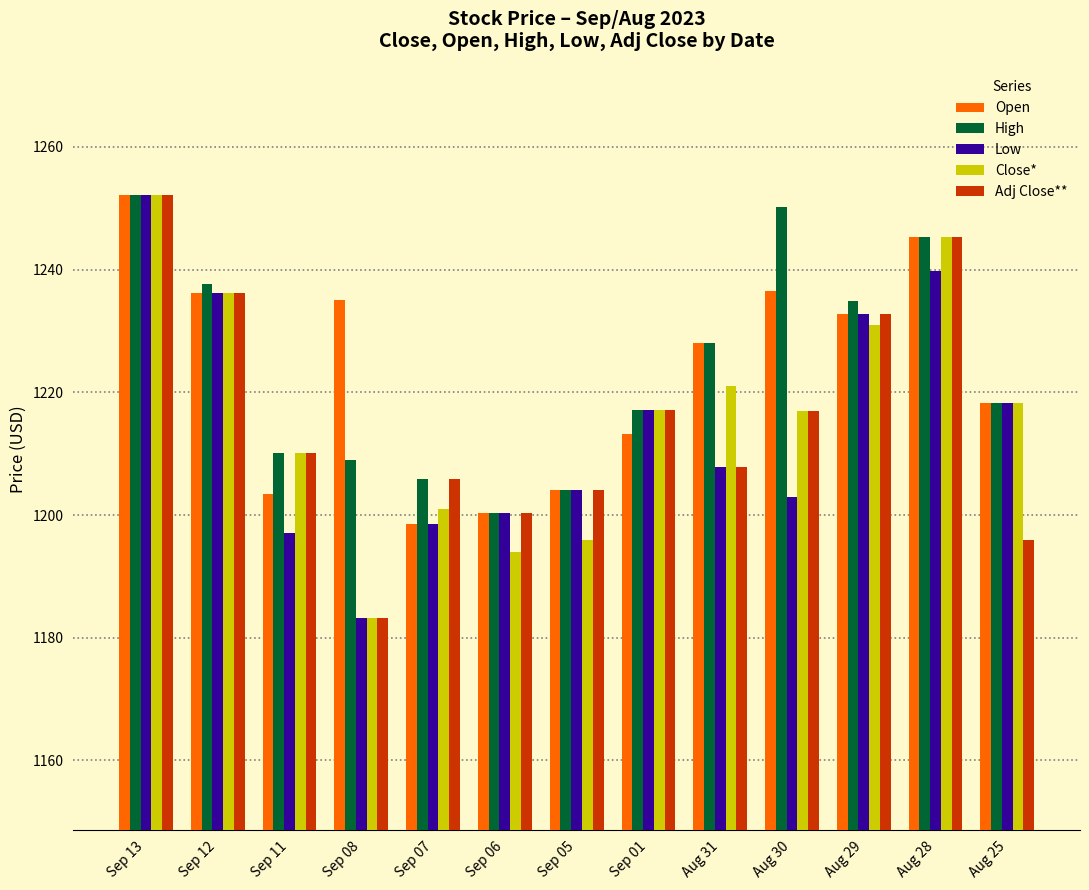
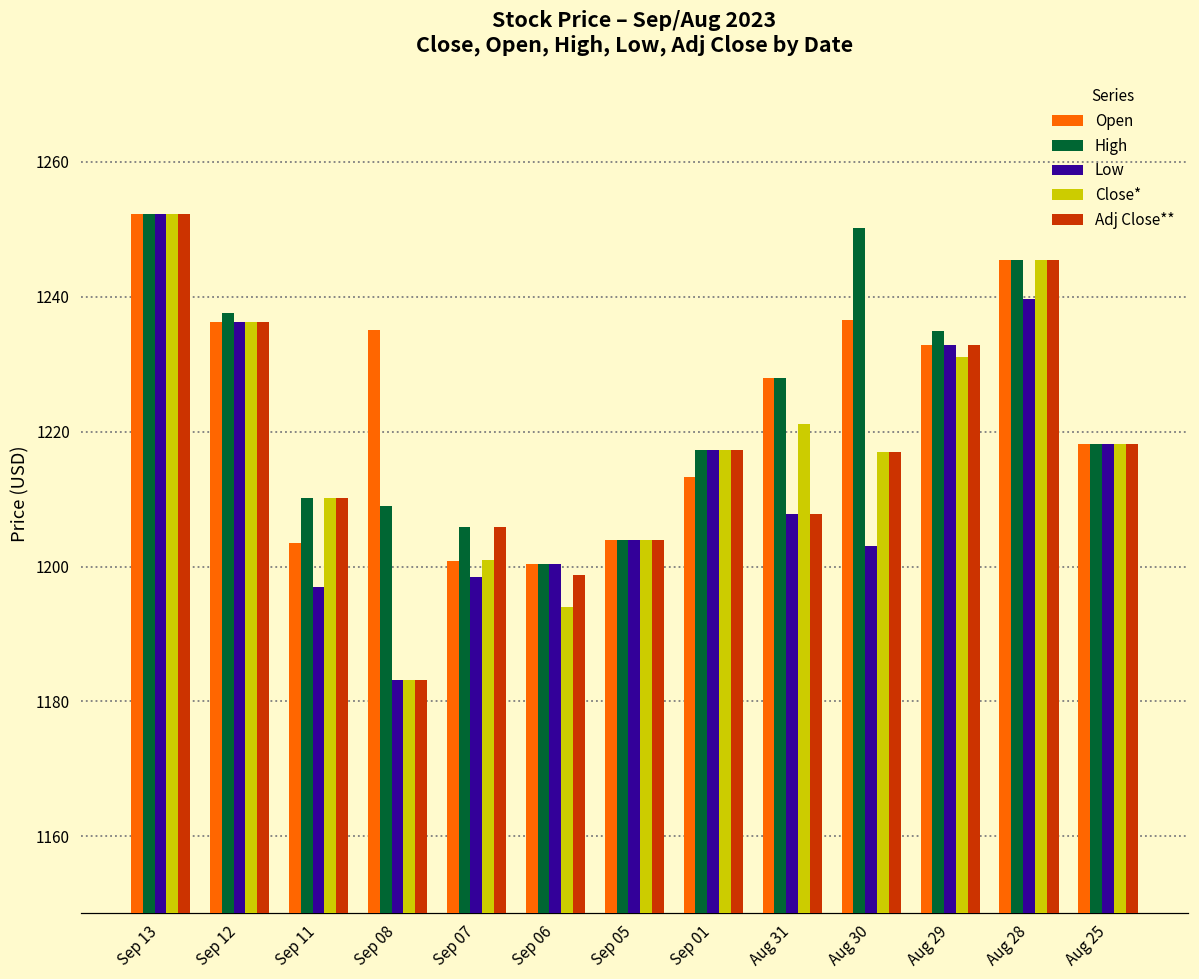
  {
    "Open": {
      "Sep 13": 1252,
      "Sep 12": 1236,
      "Sep 11": 1204,
      "Sep 08": 1235,
-     "Sep 07": 1199,
+     "Sep 07": 1201,
      "Sep 06": 1200,
      "Sep 05": 1204,
      "Sep 01": 1213,
      "Aug 31": 1228,
      "Aug 30": 1237,
      "Aug 29": 1233,
      "Aug 28": 1245,
      "Aug 25": 1218
    },
    "High": {
      "Sep 13": 1252,
      "Sep 12": 1238,
      "Sep 11": 1210,
      "Sep 08": 1209,
      "Sep 07": 1206,
      "Sep 06": 1200,
      "Sep 05": 1204,
      "Sep 01": 1217,
      "Aug 31": 1228,
      "Aug 30": 1250,
      "Aug 29": 1235,
      "Aug 28": 1245,
      "Aug 25": 1218
    },
    "Low": {
      "Sep 13": 1252,
      "Sep 12": 1236,
      "Sep 11": 1197,
      "Sep 08": 1183,
      "Sep 07": 1199,
      "Sep 06": 1200,
      "Sep 05": 1204,
      "Sep 01": 1217,
      "Aug 31": 1208,
      "Aug 30": 1203,
      "Aug 29": 1233,
      "Aug 28": 1240,
      "Aug 25": 1218
    },
    "Close*": {
      "Sep 13": 1252,
      "Sep 12": 1236,
      "Sep 11": 1210,
      "Sep 08": 1183,
      "Sep 07": 1201,
      "Sep 06": 1194,
-     "Sep 05": 1196,
+     "Sep 05": 1204,
      "Sep 01": 1217,
      "Aug 31": 1221,
      "Aug 30": 1217,
      "Aug 29": 1231,
      "Aug 28": 1245,
      "Aug 25": 1218
    },
    "Adj Close**": {
      "Sep 13": 1252,
      "Sep 12": 1236,
      "Sep 11": 1210,
      "Sep 08": 1183,
      "Sep 07": 1206,
-     "Sep 06": 1200,
+     "Sep 06": 1199,
      "Sep 05": 1204,
      "Sep 01": 1217,
      "Aug 31": 1208,
      "Aug 30": 1217,
      "Aug 29": 1233,
      "Aug 28": 1245,
-     "Aug 25": 1196
+     "Aug 25": 1218
    }
  }
